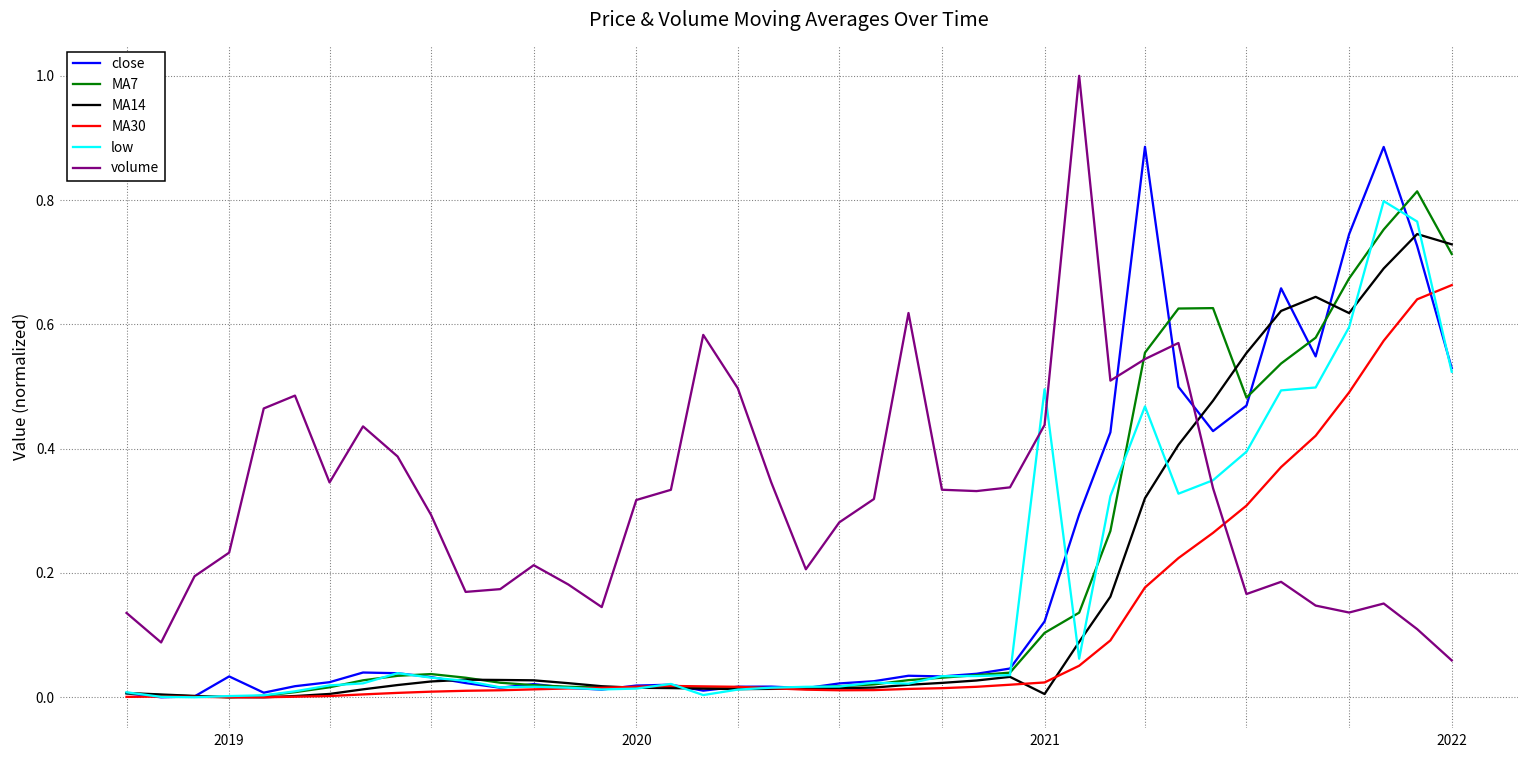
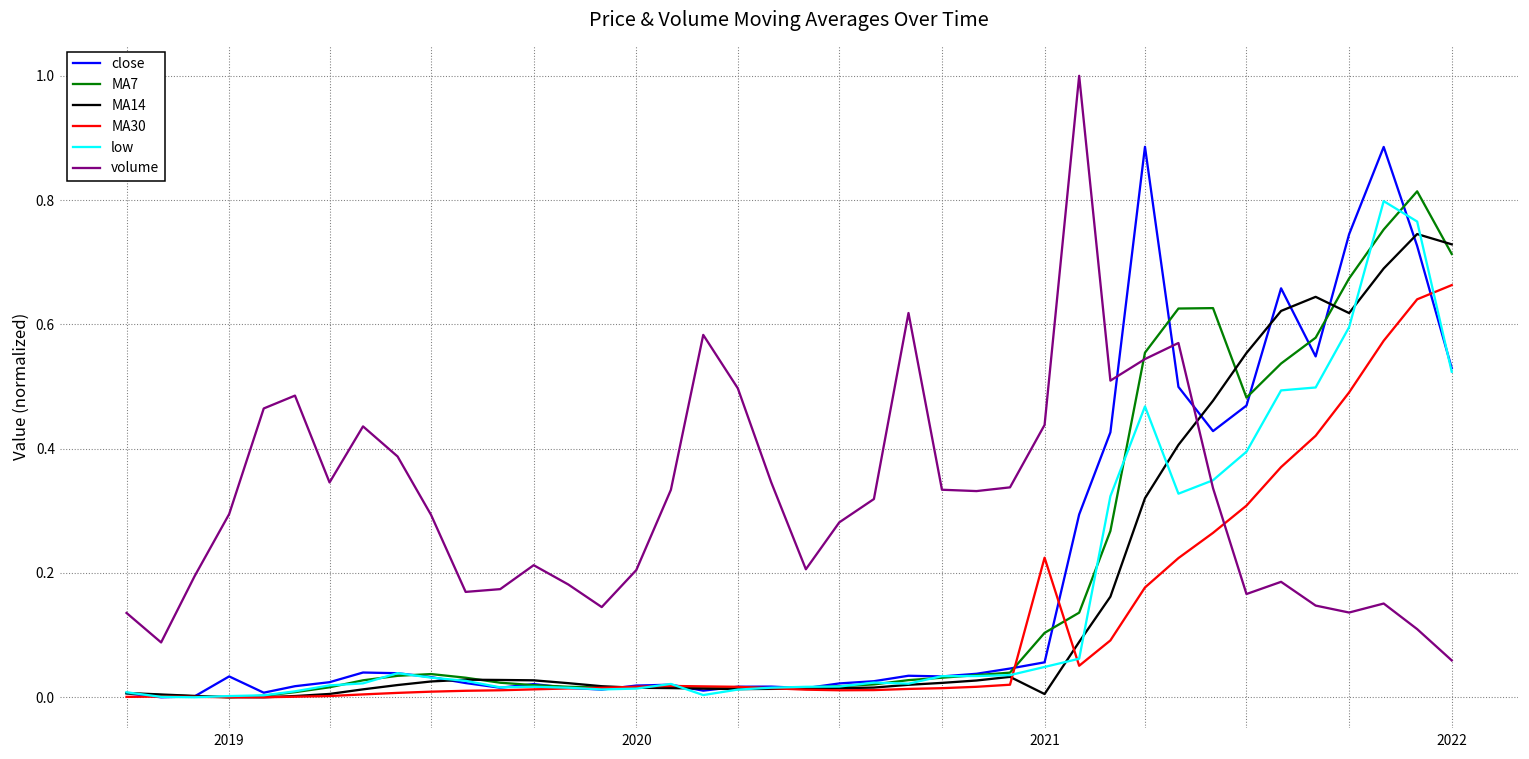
  {
    "close": {
      "2019": 0.03,
-     "2021": 0.12,
+     "2021": 0.06,
      "2022": 0.53
    },
    "MA7": {
      "2021": 0.10,
      "2022": 0.71
    },
    "MA14": {
      "2021": 0.01,
      "2022": 0.73
    },
    "MA30": {
-     "2021": 0.02,
+     "2021": 0.22,
      "2022": 0.66
    },
    "low": {
-     "2021": 0.50,
+     "2021": 0.05,
      "2022": 0.52
    },
    "volume": {
-     "2019": 0.23,
-     "2020": 0.32,
+     "2019": 0.29,
+     "2020": 0.20,
      "2021": 0.44,
      "2022": 0.06
    }
  }
